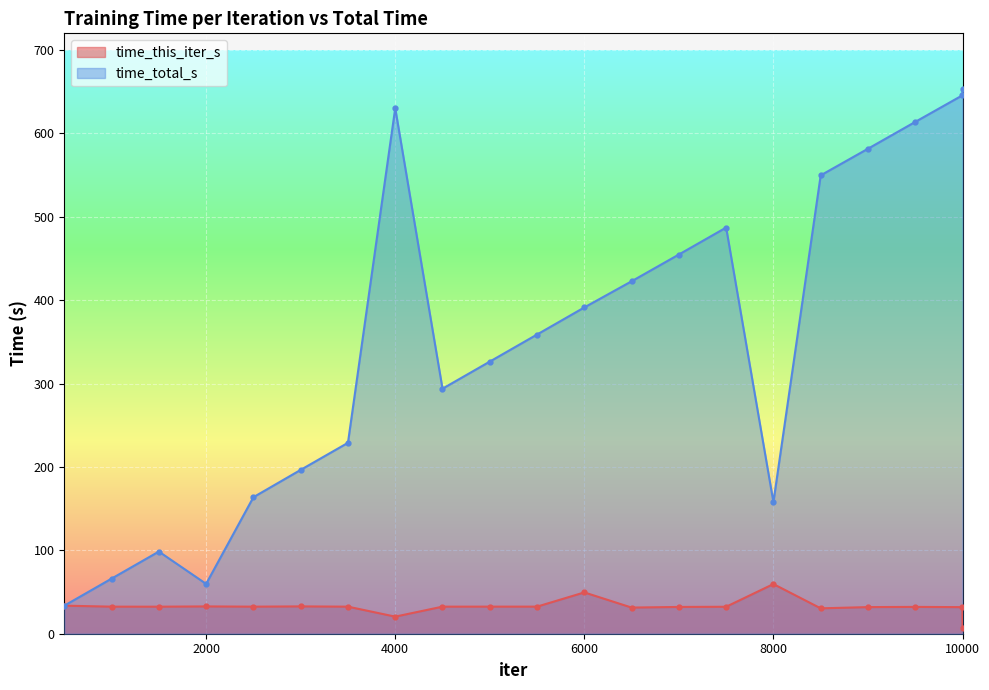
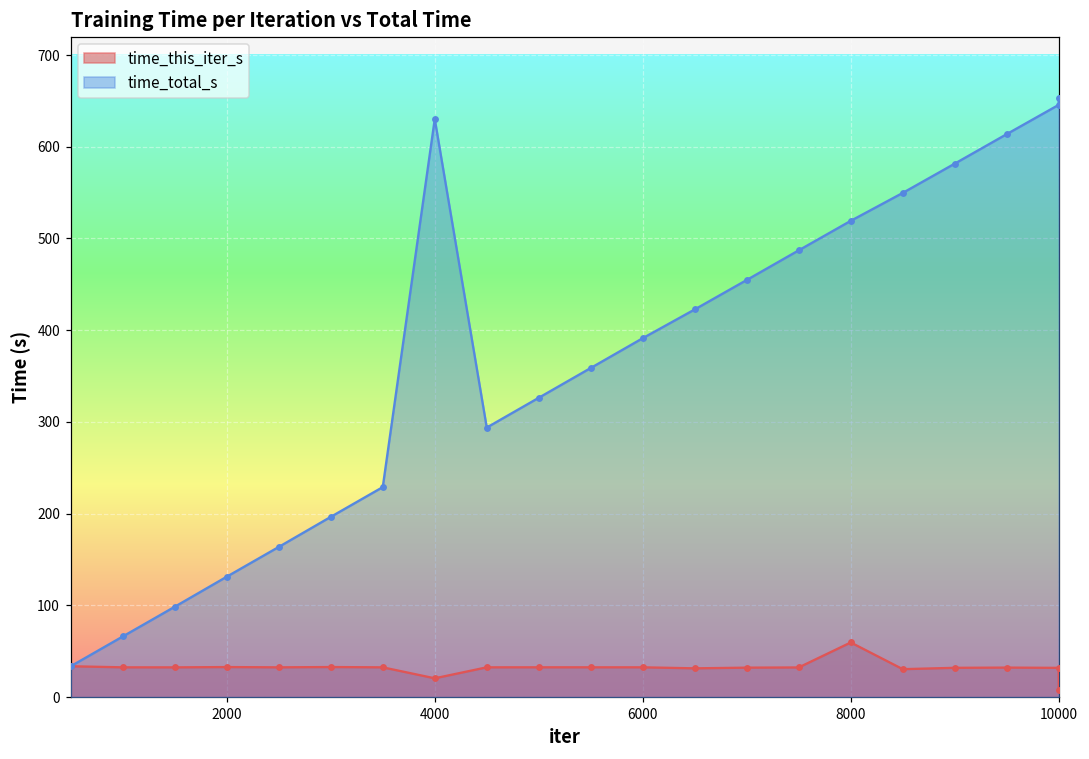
  {
    "time_this_iter_s": {
      "2000": 30,
      "4000": 20,
-     "6000": 50,
+     "6000": 30,
      "8000": 60,
      "10000": 10
    },
    "time_total_s": {
-     "2000": 60,
+     "2000": 130,
      "4000": 630,
      "6000": 390,
-     "8000": 160,
+     "8000": 520,
      "10000": 650
    }
  }
